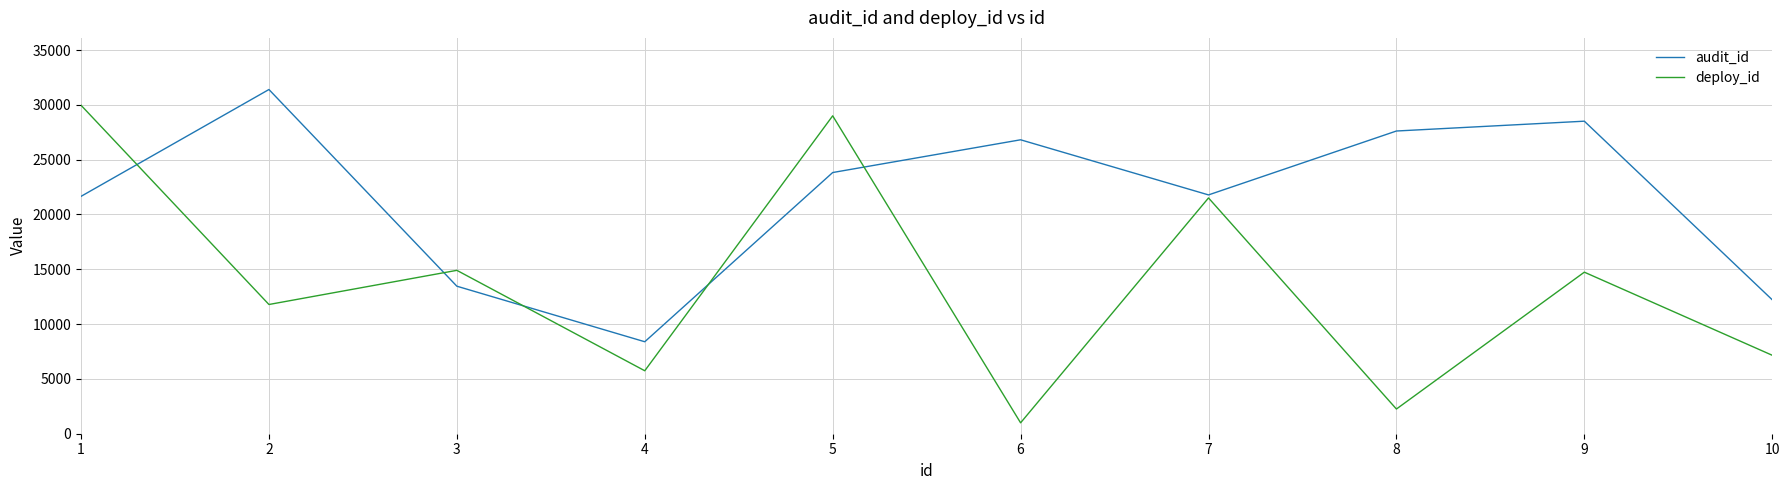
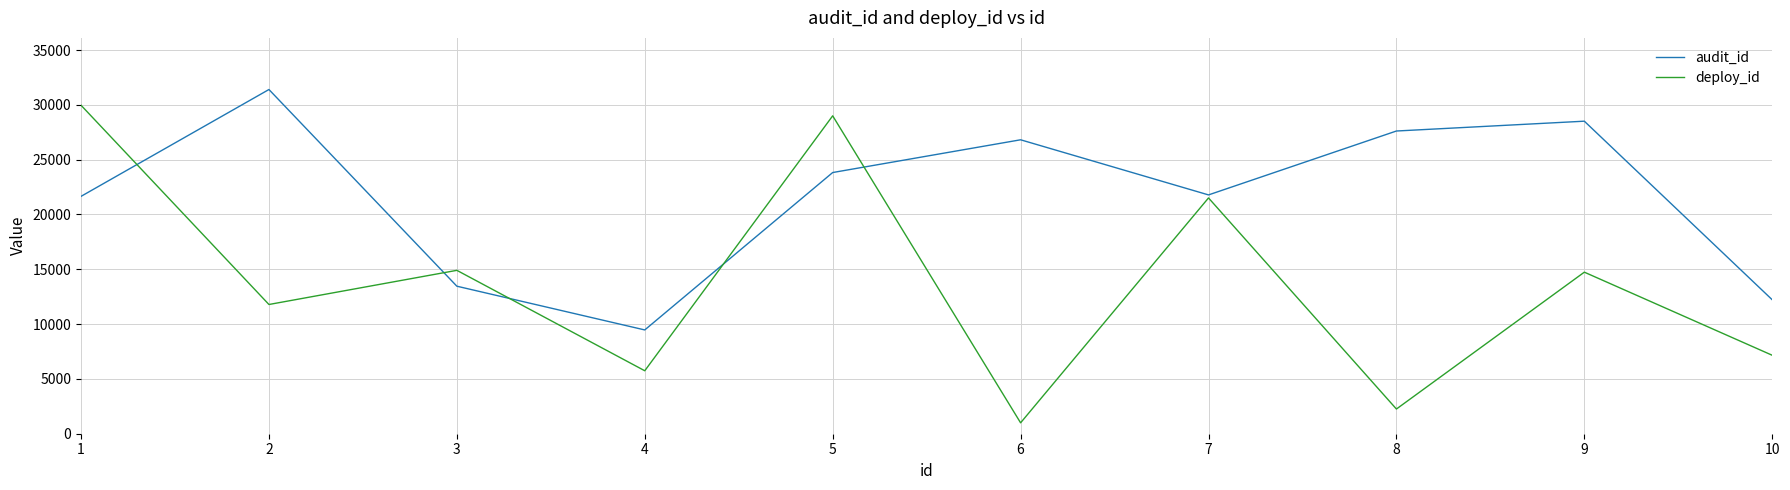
  {
    "audit_id": {
      "1": 21700,
      "2": 31400,
      "3": 13500,
-     "4": 8400,
+     "4": 9500,
      "5": 23800,
      "6": 26800,
      "7": 21800,
      "8": 27600,
      "9": 28500,
      "10": 12200
    },
    "deploy_id": {
      "1": 30000,
      "2": 11800,
      "3": 14900,
      "4": 5700,
      "5": 29000,
      "6": 1000,
      "7": 21500,
      "8": 2300,
      "9": 14700,
      "10": 7200
    }
  }
